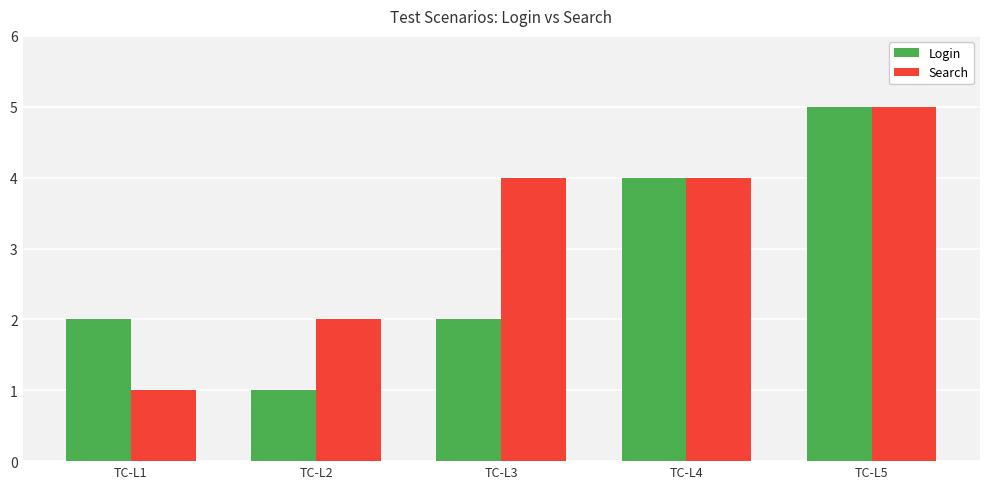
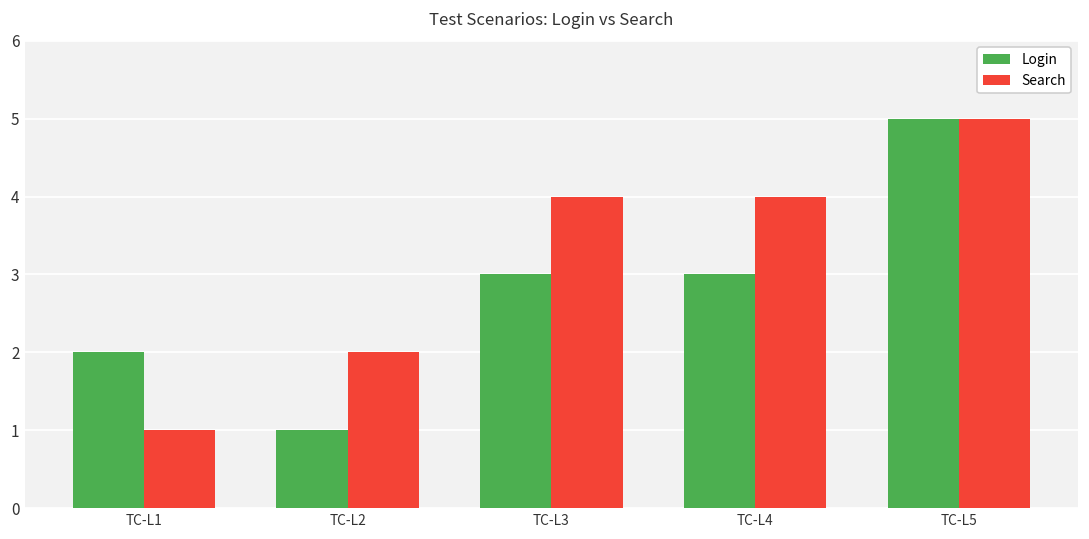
  {
    "Login": {
      "TC-L1": 2,
      "TC-L2": 1,
-     "TC-L3": 2,
-     "TC-L4": 4,
+     "TC-L3": 3,
+     "TC-L4": 3,
      "TC-L5": 5
    },
    "Search": {
      "TC-L1": 1,
      "TC-L2": 2,
      "TC-L3": 4,
      "TC-L4": 4,
      "TC-L5": 5
    }
  }
